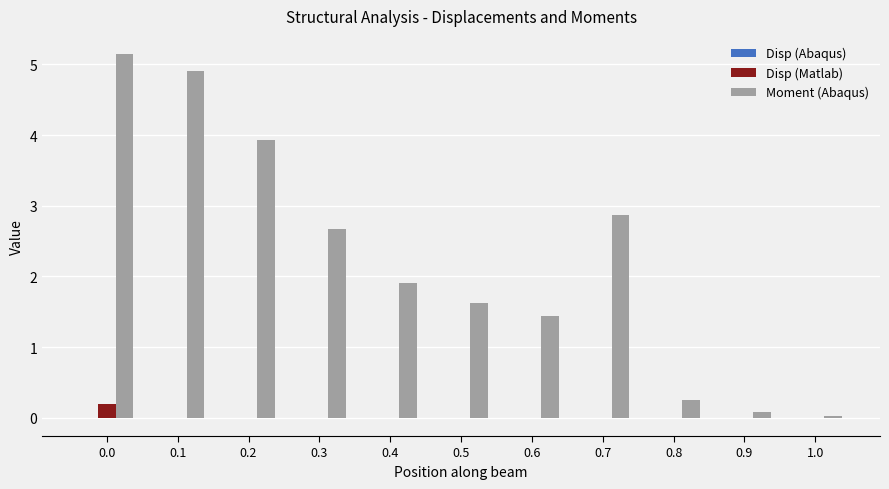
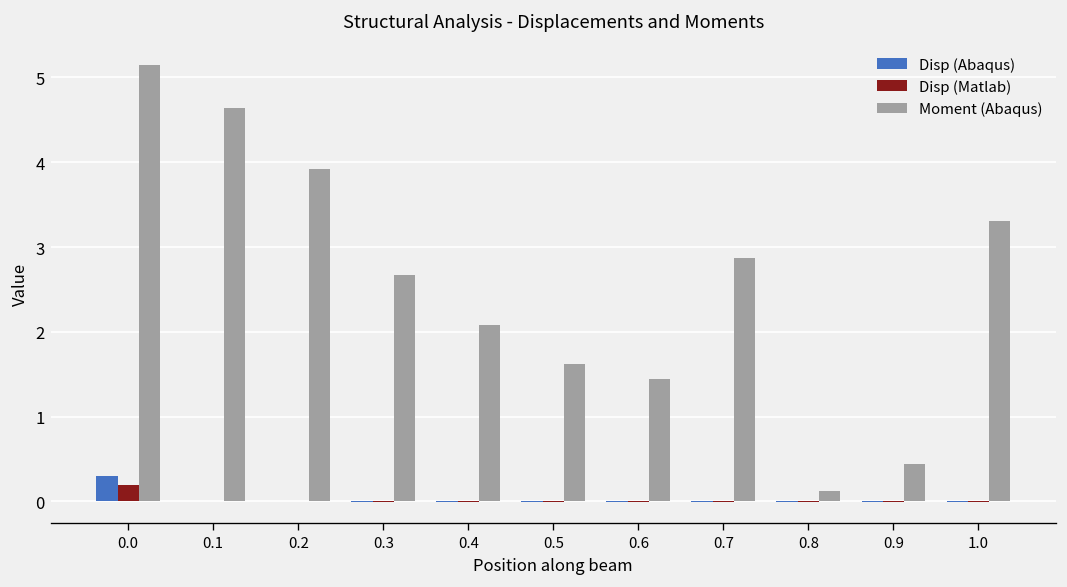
  {
    "Disp (Abaqus)": {
-     "0.0": 0.0
+     "0.0": 0.3
    },
    "Disp (Matlab)": {
      "0.0": 0.2
    },
    "Moment (Abaqus)": {
      "0.0": 5.1,
-     "0.1": 4.9,
+     "0.1": 4.6,
      "0.2": 3.9,
      "0.3": 2.7,
-     "0.4": 1.9,
+     "0.4": 2.1,
      "0.5": 1.6,
      "0.6": 1.4,
      "0.7": 2.9,
-     "0.8": 0.3,
-     "0.9": 0.1,
-     "1.0": 0.0
+     "0.8": 0.1,
+     "0.9": 0.4,
+     "1.0": 3.3
    }
  }
